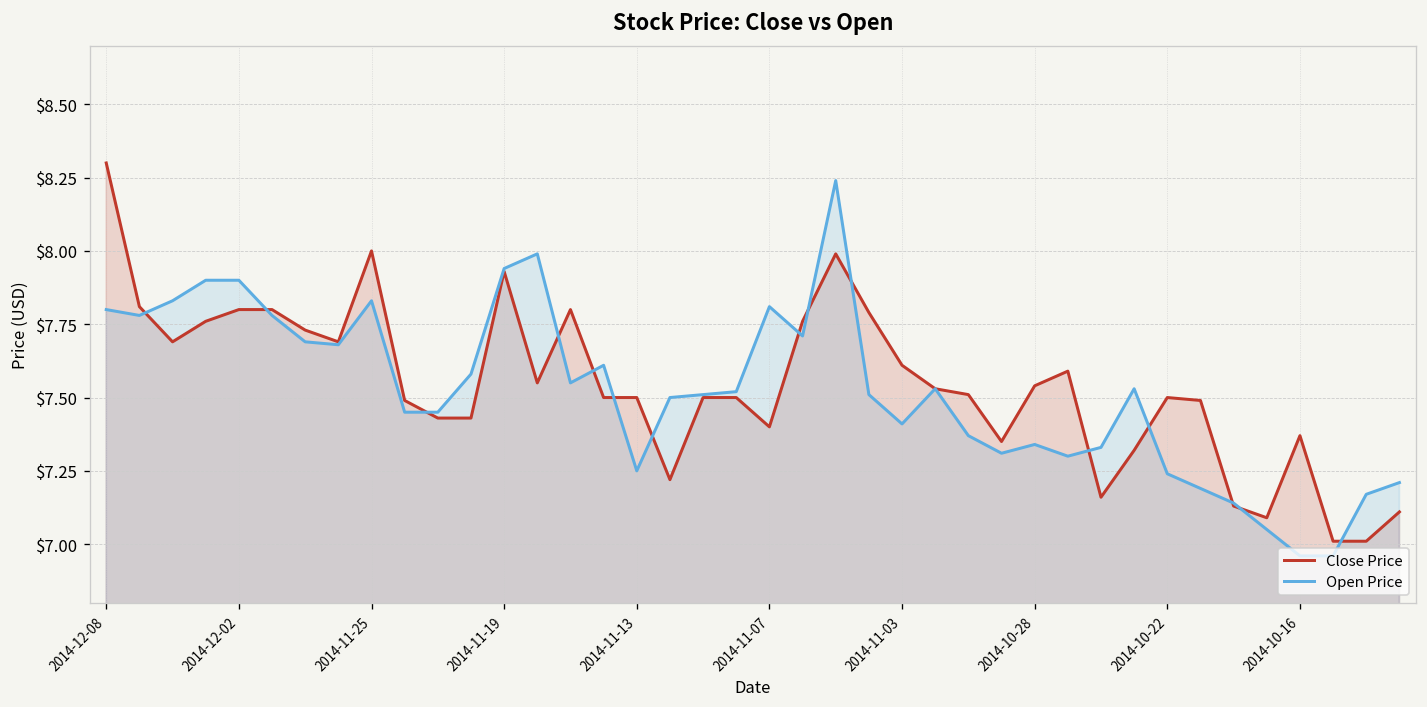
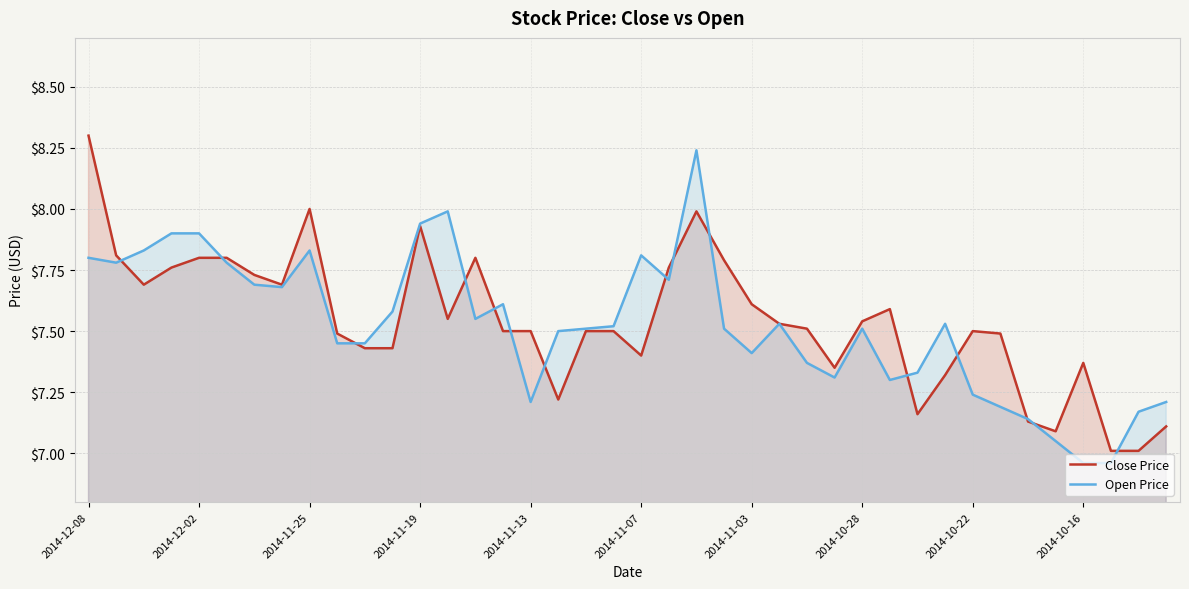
  {
    "Close Price": {
      "2014-12-08": "$8.30",
      "2014-12-02": "$7.80",
      "2014-11-25": "$8.00",
      "2014-11-13": "$7.50",
      "2014-11-07": "$7.40",
      "2014-11-03": "$7.61",
      "2014-10-28": "$7.54",
      "2014-10-22": "$7.50",
      "2014-10-16": "$7.37"
    },
    "Open Price": {
      "2014-12-08": "$7.80",
      "2014-12-02": "$7.90",
      "2014-11-25": "$7.83",
-     "2014-11-13": "$7.25",
+     "2014-11-13": "$7.21",
      "2014-11-07": "$7.81",
      "2014-11-03": "$7.41",
-     "2014-10-28": "$7.34",
+     "2014-10-28": "$7.51",
      "2014-10-22": "$7.24"
    }
  }
